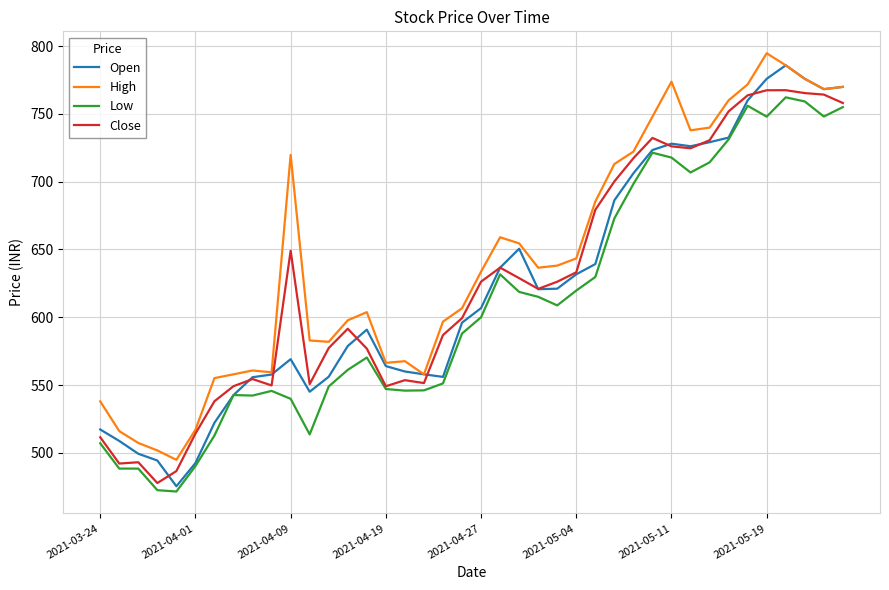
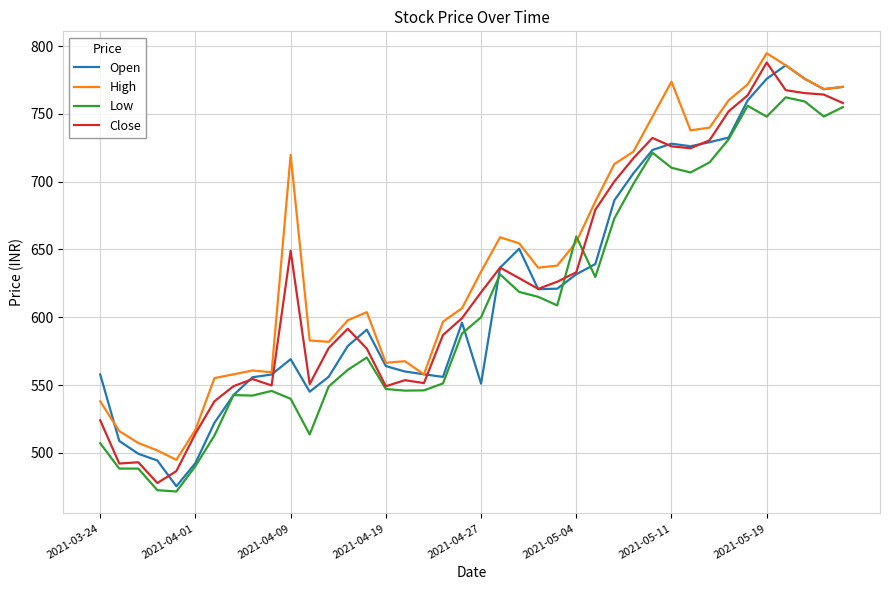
  {
    "Open": {
-     "2021-03-24": 517,
+     "2021-03-24": 558,
      "2021-04-01": 492,
      "2021-04-09": 569,
      "2021-04-19": 564,
-     "2021-04-27": 607,
+     "2021-04-27": 551,
      "2021-05-11": 728,
      "2021-05-19": 776
    },
    "High": {
      "2021-03-24": 538,
      "2021-04-01": 517,
      "2021-04-09": 720,
      "2021-04-19": 566,
      "2021-04-27": 634,
-     "2021-05-04": 643,
+     "2021-05-04": 655,
      "2021-05-11": 774,
      "2021-05-19": 795
    },
    "Low": {
      "2021-03-24": 507,
      "2021-04-01": 490,
      "2021-04-09": 540,
      "2021-04-19": 547,
      "2021-04-27": 600,
-     "2021-05-04": 620,
-     "2021-05-11": 718,
+     "2021-05-04": 660,
+     "2021-05-11": 710,
      "2021-05-19": 748
    },
    "Close": {
-     "2021-03-24": 511,
+     "2021-03-24": 524,
      "2021-04-01": 514,
      "2021-04-09": 649,
      "2021-04-19": 549,
-     "2021-04-27": 626,
+     "2021-04-27": 618,
      "2021-05-11": 726,
-     "2021-05-19": 767
+     "2021-05-19": 788
    }
  }
